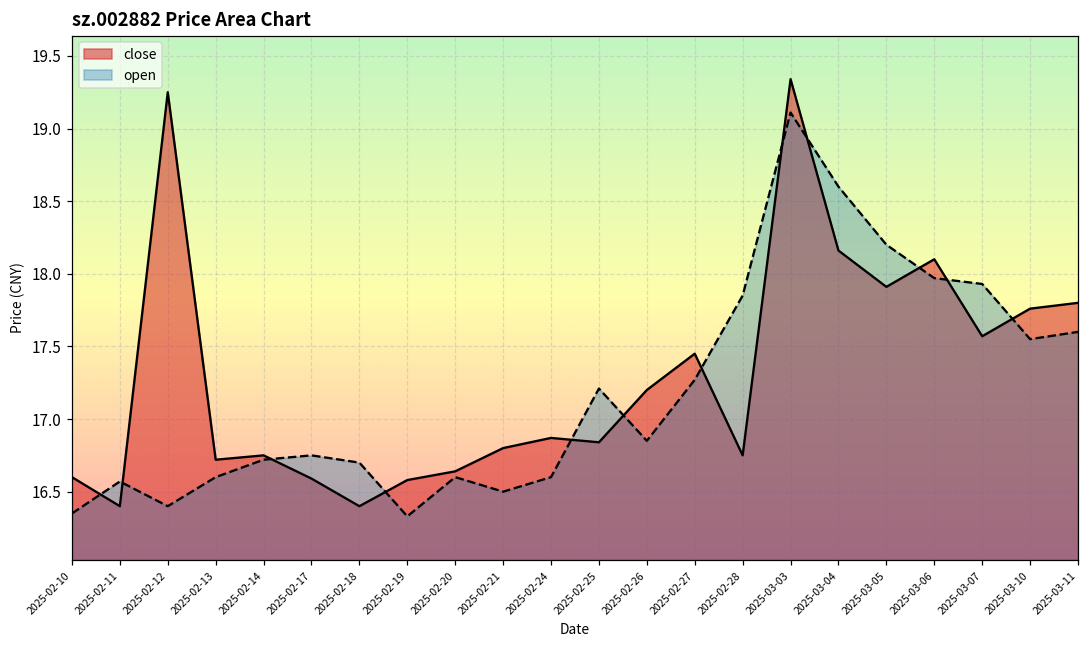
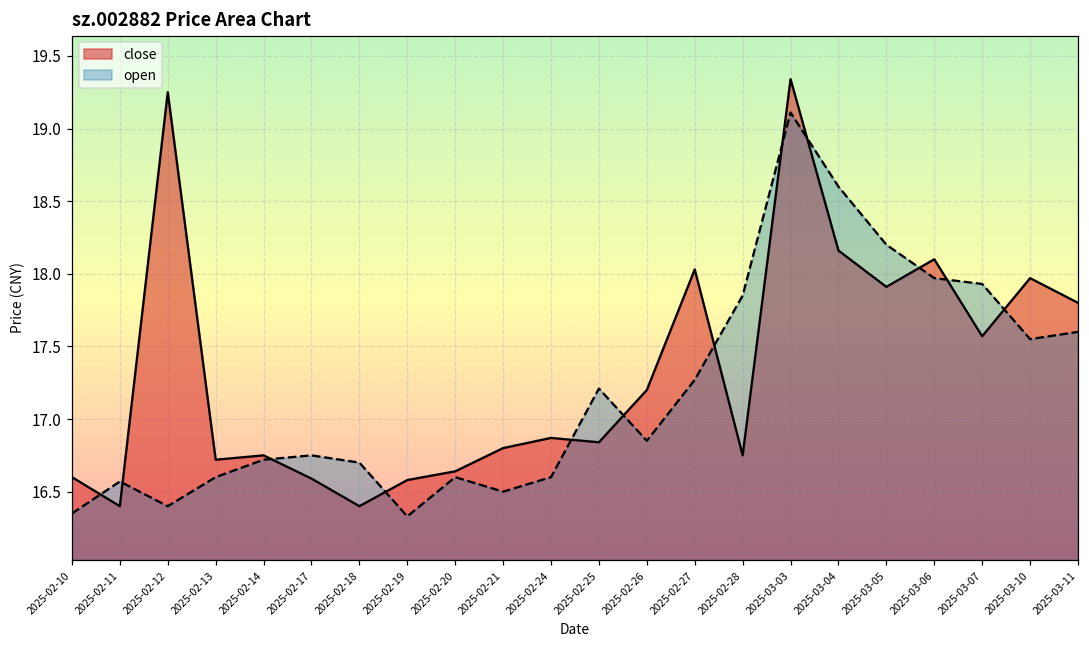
  {
    "close": {
      "2025-02-10": 16.60,
      "2025-02-11": 16.40,
      "2025-02-12": 19.25,
      "2025-02-13": 16.72,
      "2025-02-14": 16.75,
      "2025-02-17": 16.59,
      "2025-02-18": 16.40,
      "2025-02-19": 16.58,
      "2025-02-20": 16.64,
      "2025-02-21": 16.80,
      "2025-02-24": 16.87,
      "2025-02-25": 16.84,
      "2025-02-26": 17.20,
-     "2025-02-27": 17.45,
+     "2025-02-27": 18.03,
      "2025-02-28": 16.75,
      "2025-03-03": 19.34,
      "2025-03-04": 18.16,
      "2025-03-05": 17.91,
      "2025-03-06": 18.10,
      "2025-03-07": 17.57,
-     "2025-03-10": 17.76,
+     "2025-03-10": 17.97,
      "2025-03-11": 17.80
    },
    "open": {
      "2025-02-10": 16.35,
      "2025-02-11": 16.57,
      "2025-02-12": 16.40,
      "2025-02-13": 16.60,
      "2025-02-14": 16.72,
      "2025-02-17": 16.75,
      "2025-02-18": 16.70,
      "2025-02-19": 16.33,
      "2025-02-20": 16.60,
      "2025-02-21": 16.50,
      "2025-02-24": 16.60,
      "2025-02-25": 17.21,
      "2025-02-26": 16.85,
      "2025-02-27": 17.27,
      "2025-02-28": 17.85,
      "2025-03-03": 19.11,
      "2025-03-04": 18.60,
      "2025-03-05": 18.20,
      "2025-03-06": 17.97,
      "2025-03-07": 17.93,
      "2025-03-10": 17.55,
      "2025-03-11": 17.60
    }
  }
